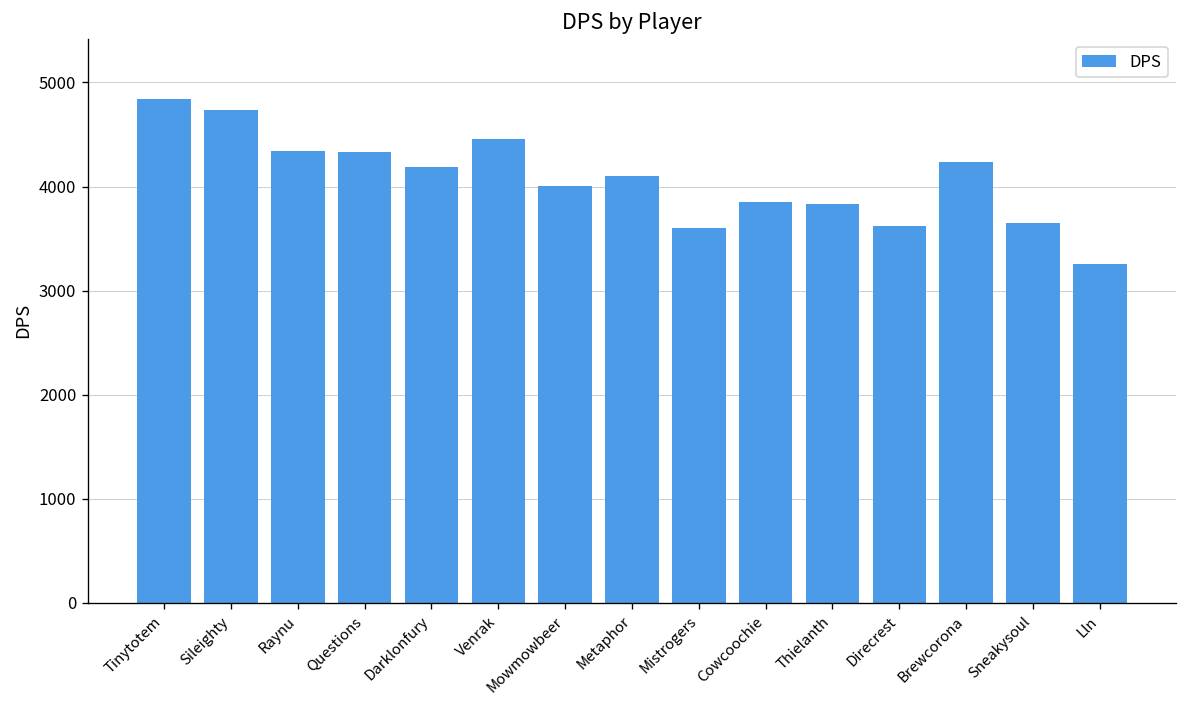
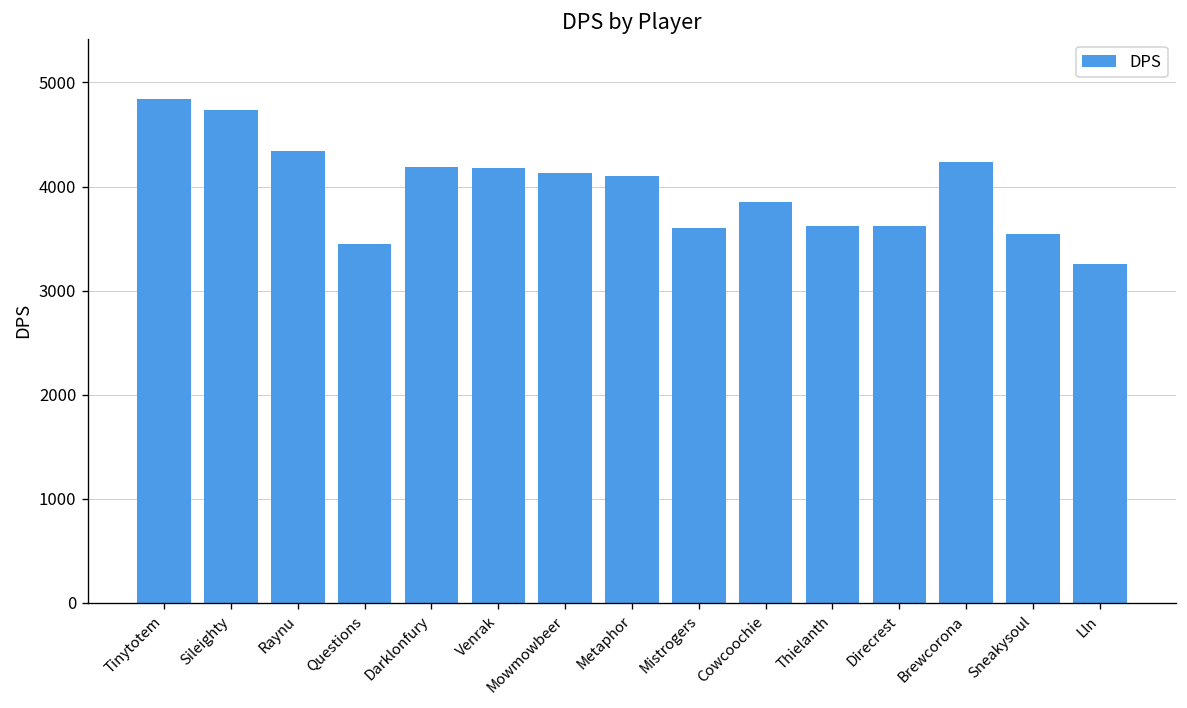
  {
    "Tinytotem": 4800,
    "Sileighty": 4700,
    "Raynu": 4300,
-   "Questions": 4300,
+   "Questions": 3400,
    "Darklonfury": 4200,
-   "Venrak": 4500,
-   "Mowmowbeer": 4000,
+   "Venrak": 4200,
+   "Mowmowbeer": 4100,
    "Metaphor": 4100,
    "Mistrogers": 3600,
    "Cowcoochie": 3900,
-   "Thielanth": 3800,
+   "Thielanth": 3600,
    "Direcrest": 3600,
    "Brewcorona": 4200,
-   "Sneakysoul": 3700,
+   "Sneakysoul": 3500,
    "Lln": 3300
  }
